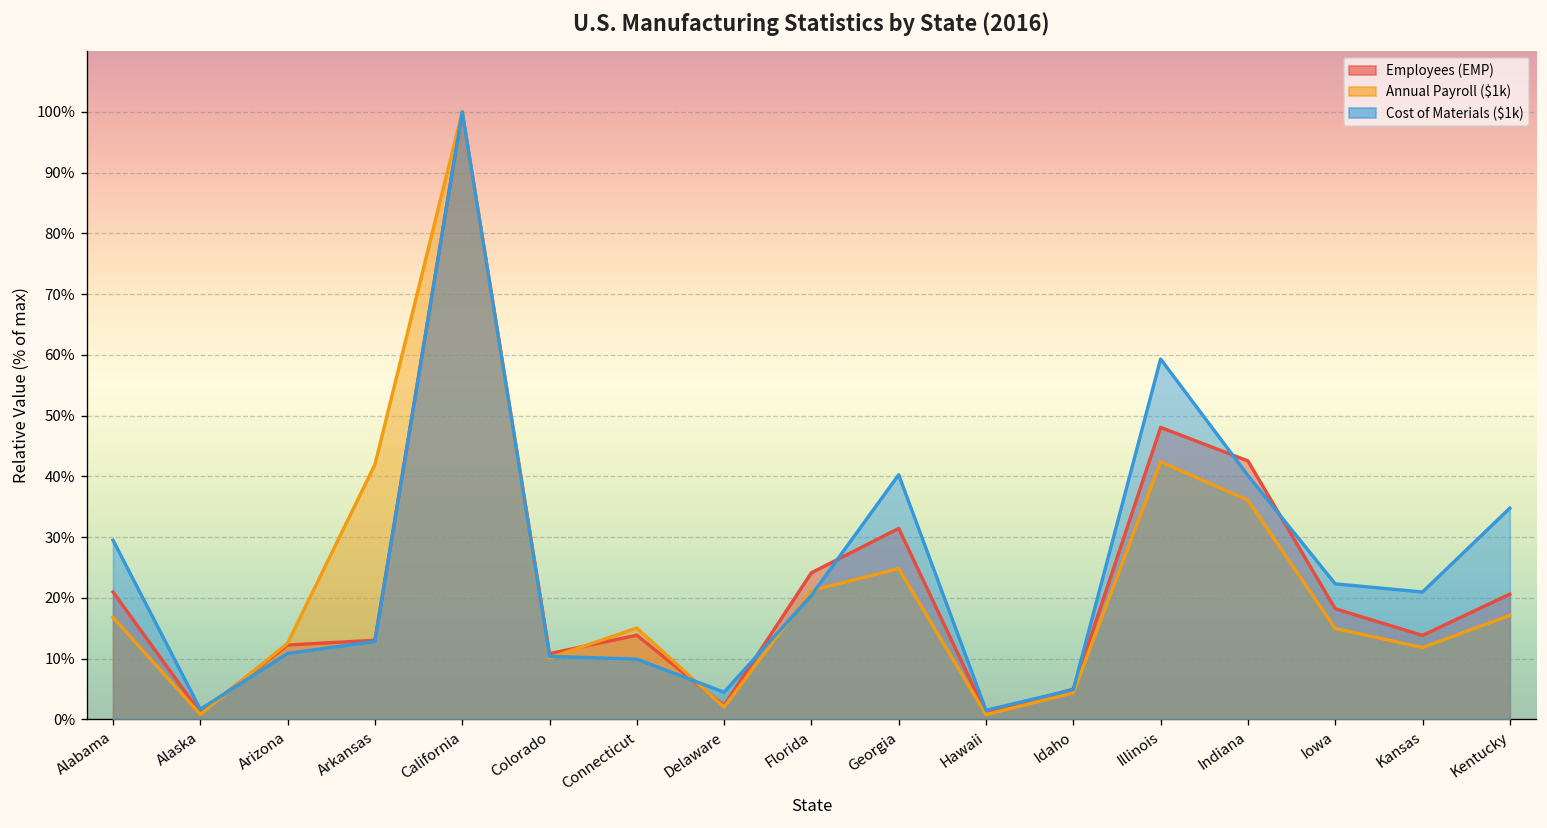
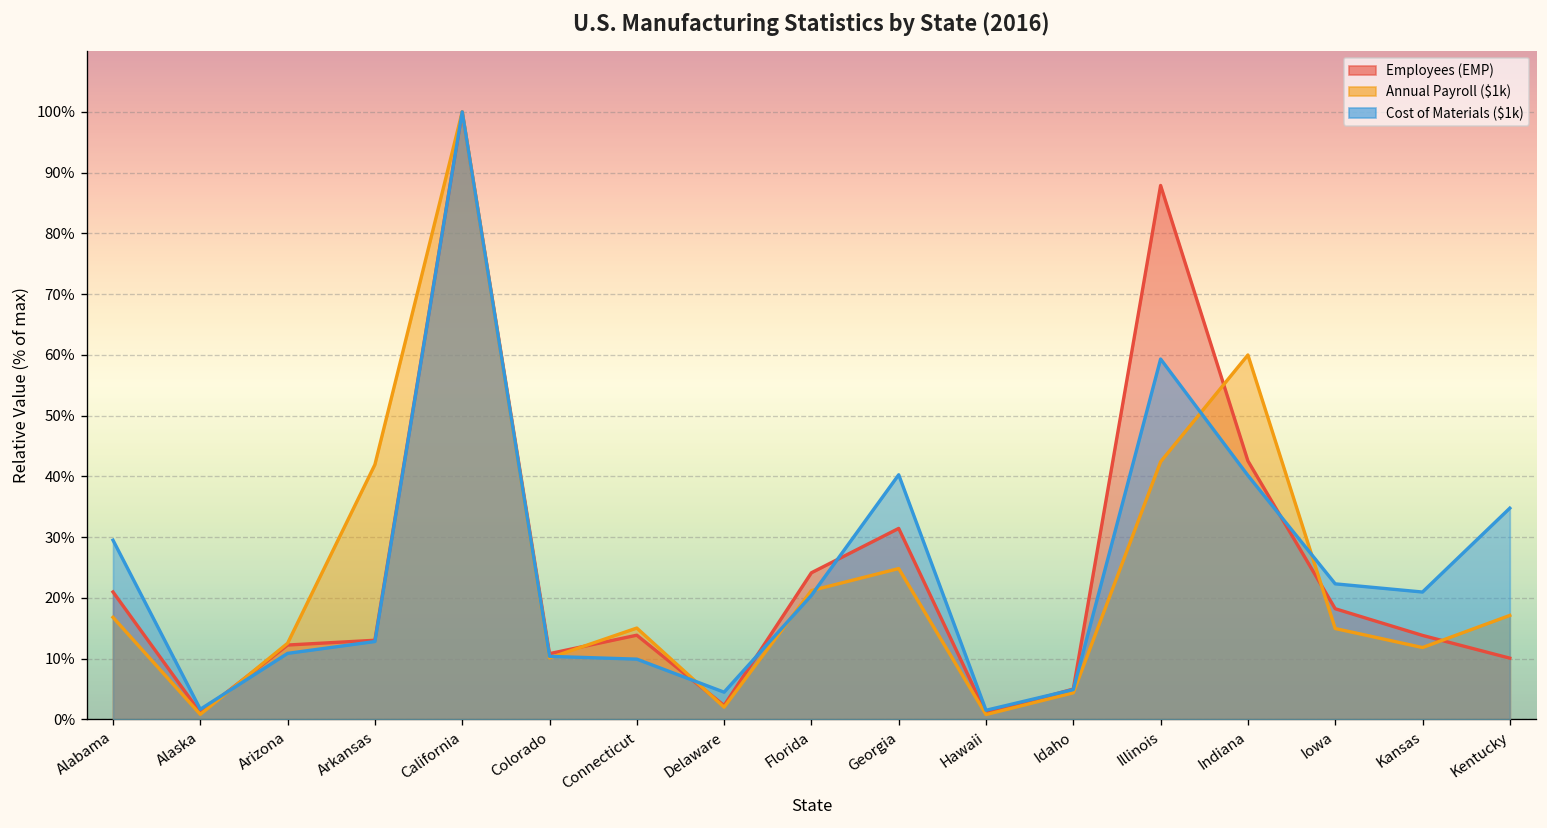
  {
    "Employees (EMP)": {
      "Alabama": "21%",
      "Connecticut": "14%",
      "Florida": "24%",
      "Georgia": "31%",
-     "Illinois": "48%",
+     "Illinois": "88%",
      "Indiana": "43%",
      "Iowa": "18%",
      "Kansas": "14%",
-     "Kentucky": "21%"
+     "Kentucky": "10%"
    },
    "Annual Payroll ($1k)": {
      "Alabama": "17%",
      "Arkansas": "42%",
      "Connecticut": "15%",
      "Florida": "21%",
      "Georgia": "25%",
      "Idaho": "4%",
      "Illinois": "42%",
-     "Indiana": "36%",
+     "Indiana": "60%",
      "Iowa": "15%",
      "Kansas": "12%",
      "Kentucky": "17%"
    },
    "Cost of Materials ($1k)": {
      "Alabama": "29%",
      "Alaska": "2%",
      "Arizona": "11%",
      "Connecticut": "10%",
      "Delaware": "4%",
      "Florida": "20%",
      "Georgia": "40%",
      "Illinois": "59%",
      "Indiana": "40%",
      "Iowa": "22%",
      "Kansas": "21%",
      "Kentucky": "35%"
    }
  }
